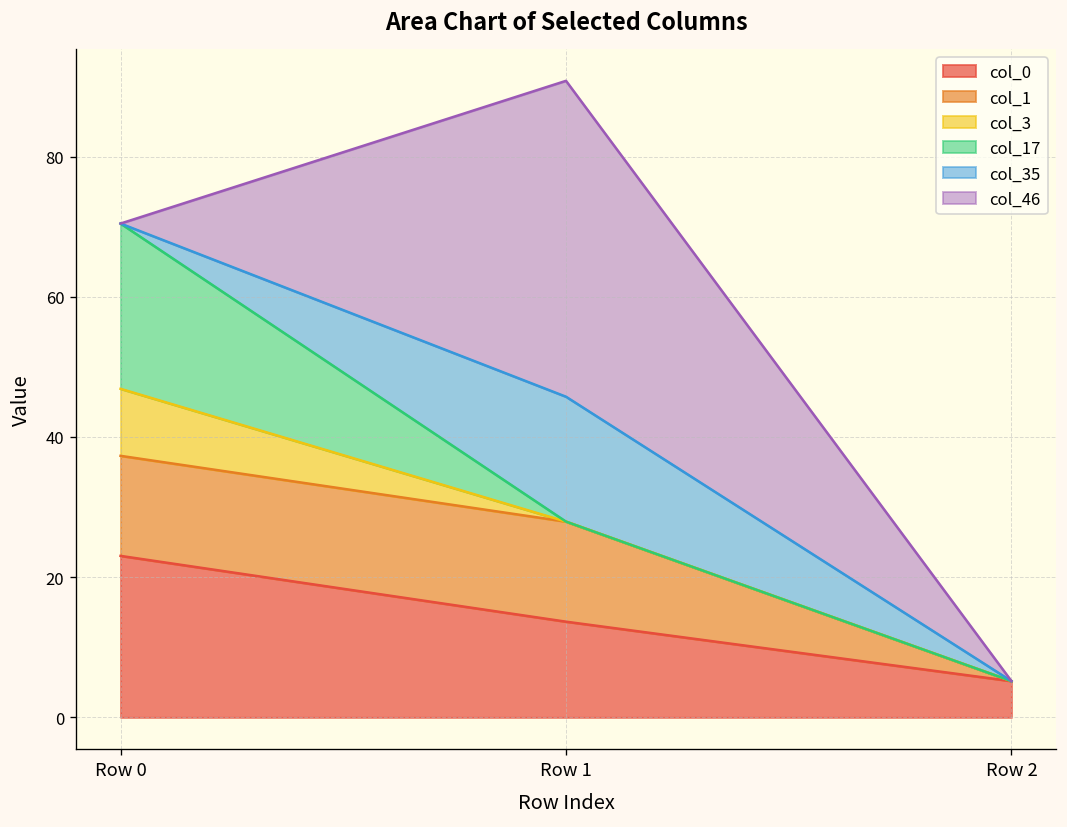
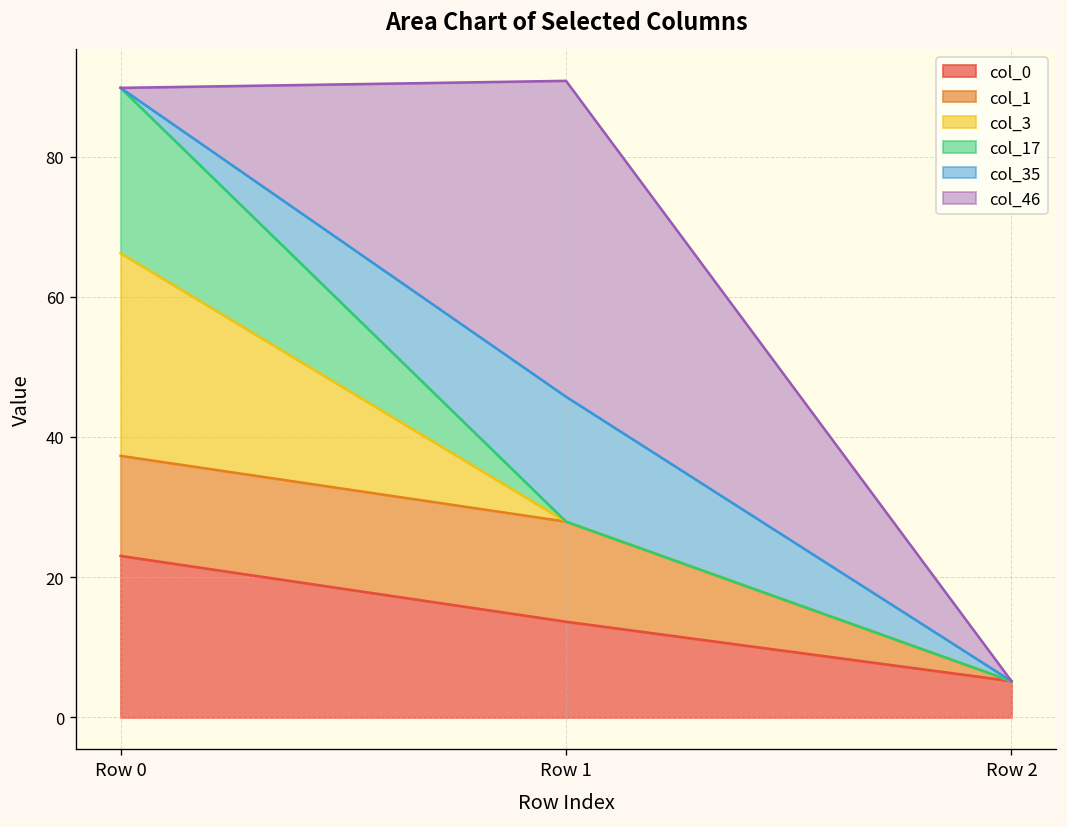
  {
    "col_3": {
-     "Row 0": 10
+     "Row 0": 29
    },
    "col_35": {
      "Row 1": 18
    },
    "col_46": {
      "Row 1": 45
    }
  }
